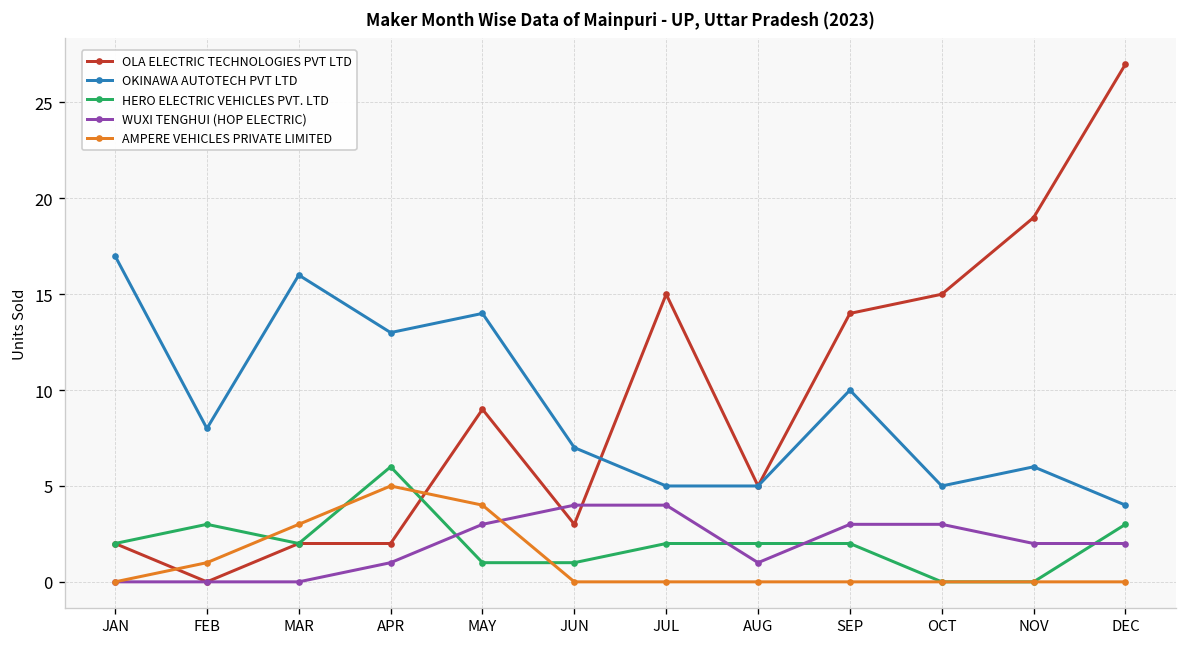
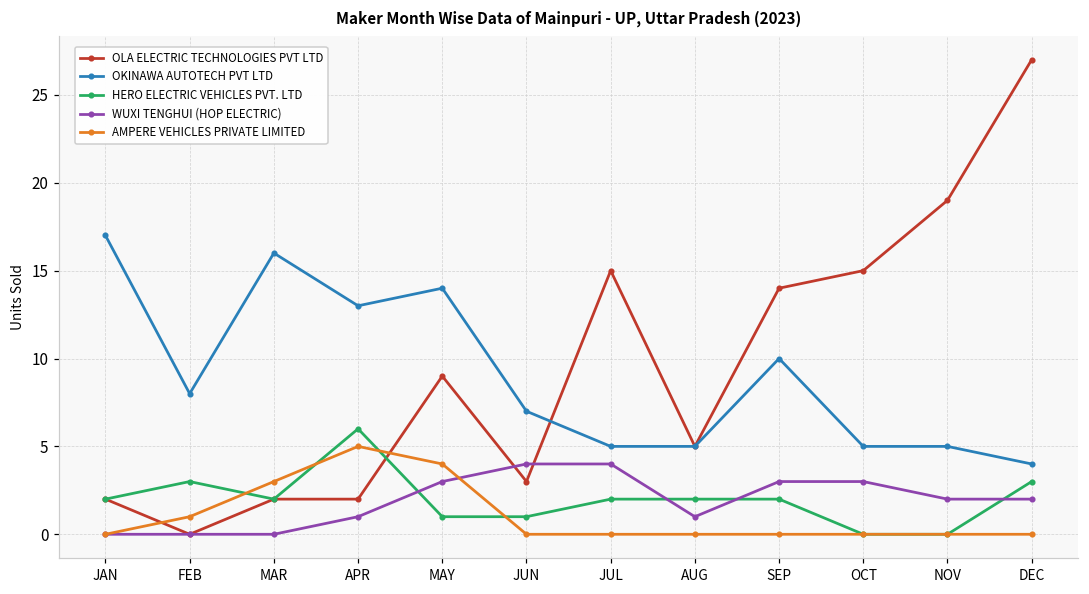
  {
    "OLA ELECTRIC TECHNOLOGIES PVT LTD": {
      "APR": 2,
      "MAY": 9,
      "JUN": 3,
      "JUL": 15,
      "SEP": 14,
      "OCT": 15,
      "NOV": 19,
      "DEC": 27
    },
    "OKINAWA AUTOTECH PVT LTD": {
      "JAN": 17,
      "FEB": 8,
      "MAR": 16,
      "APR": 13,
      "MAY": 14,
      "JUN": 7,
      "JUL": 5,
      "SEP": 10,
      "OCT": 5,
-     "NOV": 6,
+     "NOV": 5,
      "DEC": 4
    },
    "HERO ELECTRIC VEHICLES PVT. LTD": {
      "FEB": 3,
      "APR": 6,
      "MAY": 1,
      "JUN": 1,
      "JUL": 2,
      "AUG": 2,
      "SEP": 2,
      "DEC": 3
    },
    "WUXI TENGHUI (HOP ELECTRIC)": {
      "MAR": 0,
      "APR": 1,
      "MAY": 3,
      "JUN": 4,
      "JUL": 4,
      "AUG": 1,
      "SEP": 3,
      "OCT": 3,
      "NOV": 2,
      "DEC": 2
    },
    "AMPERE VEHICLES PRIVATE LIMITED": {
      "FEB": 1,
      "MAR": 3,
      "APR": 5,
      "MAY": 4,
      "JUN": 0,
      "JUL": 0,
      "AUG": 0,
      "SEP": 0,
      "DEC": 0
    }
  }
